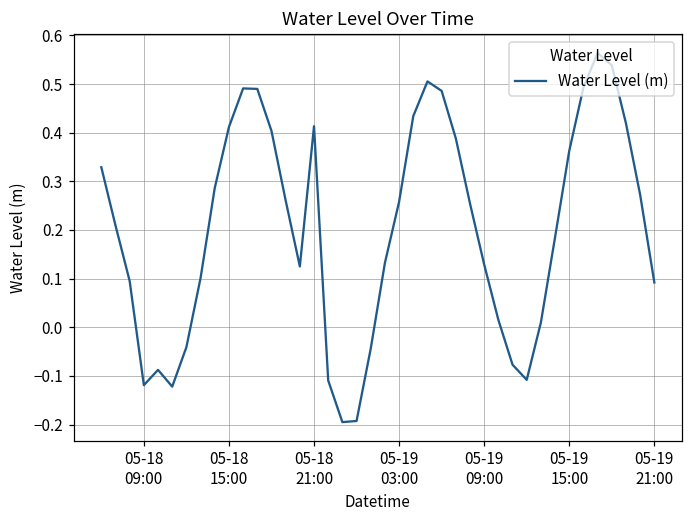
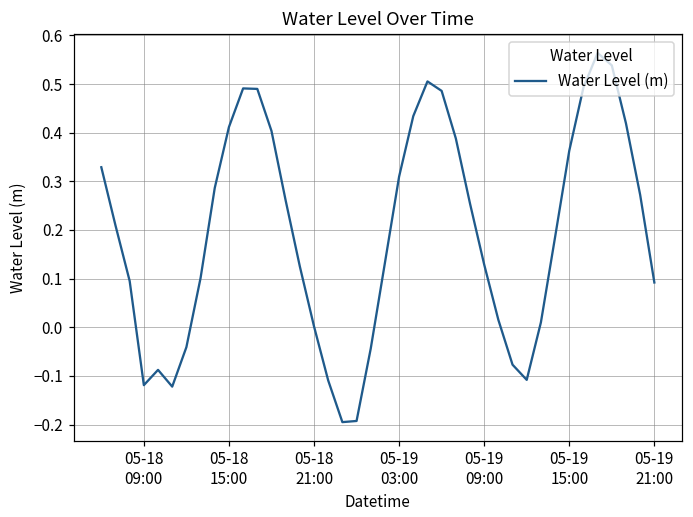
  {
    "05-18 09:00": -0.12,
    "05-18 15:00": 0.41,
-   "05-18 21:00": 0.41,
-   "05-19 03:00": 0.26,
+   "05-18 21:00": 0.00,
+   "05-19 03:00": 0.31,
    "05-19 09:00": 0.13,
    "05-19 15:00": 0.36,
    "05-19 21:00": 0.09
  }
